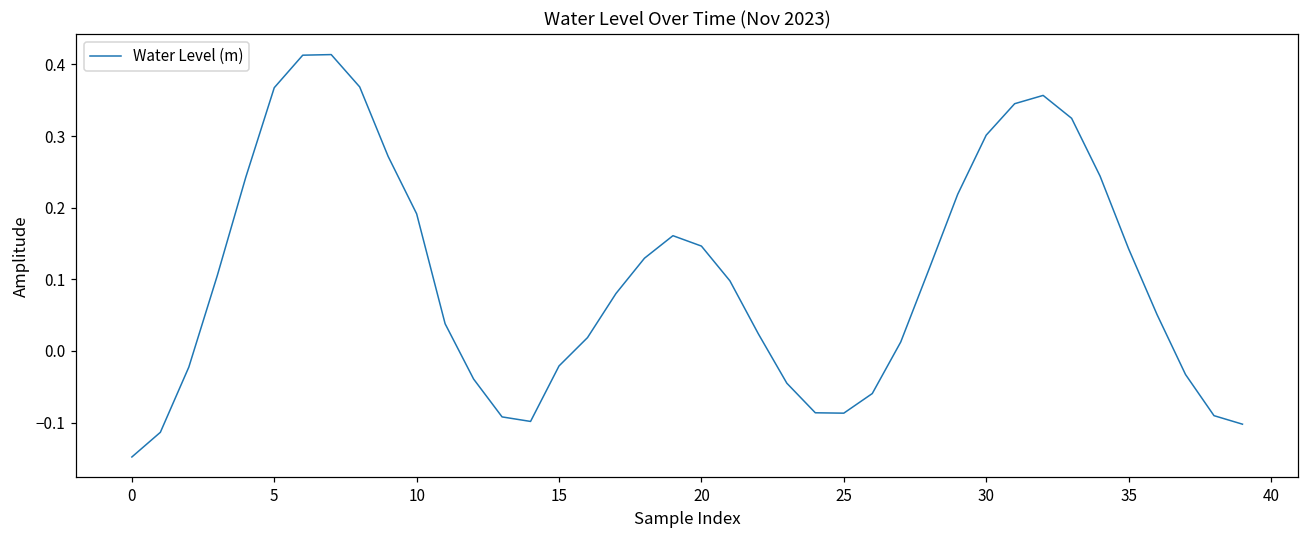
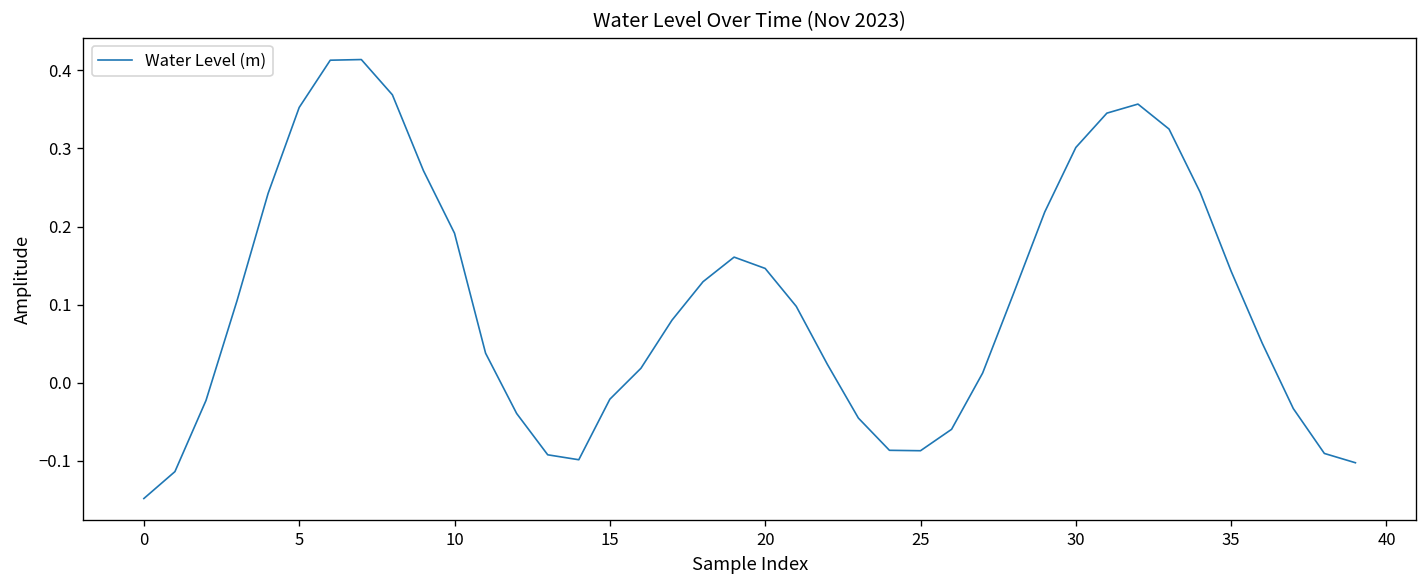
  {
    "0": -0.15,
-   "5": 0.37,
+   "5": 0.35,
    "10": 0.19,
    "15": -0.02,
    "20": 0.15,
    "25": -0.09,
    "30": 0.30,
    "35": 0.14
  }
